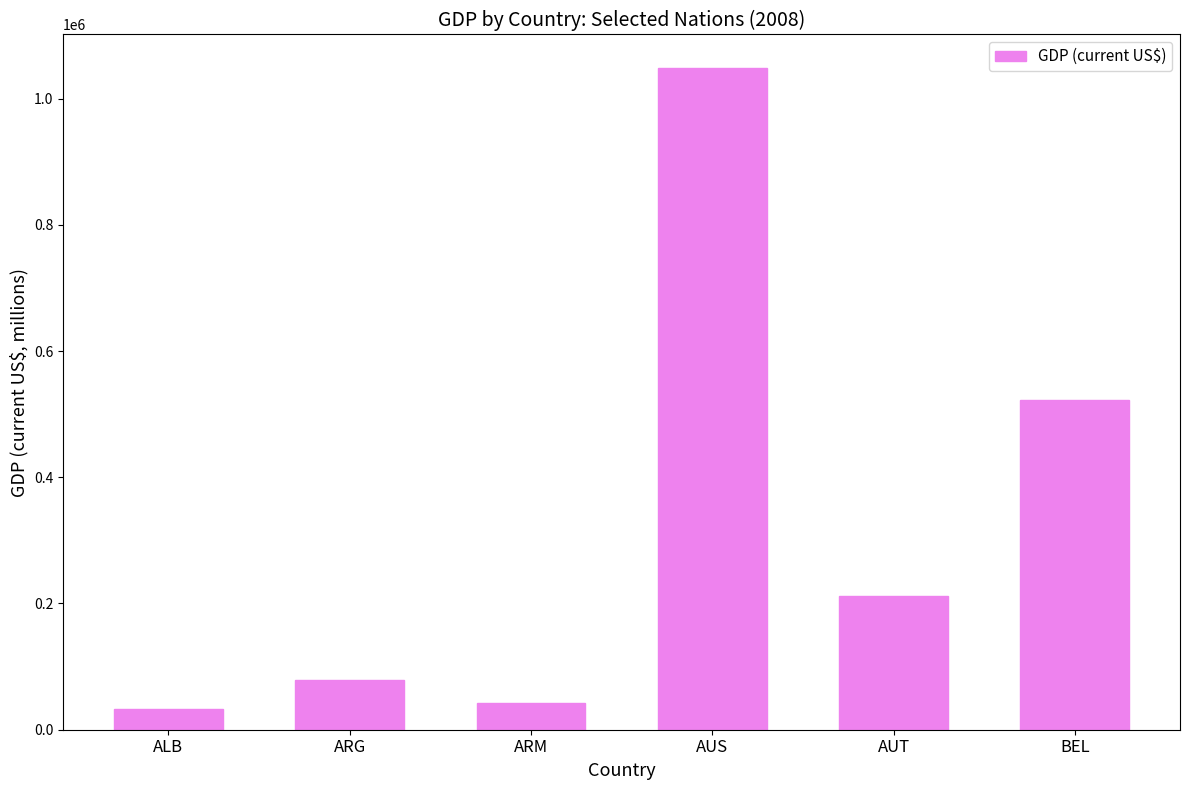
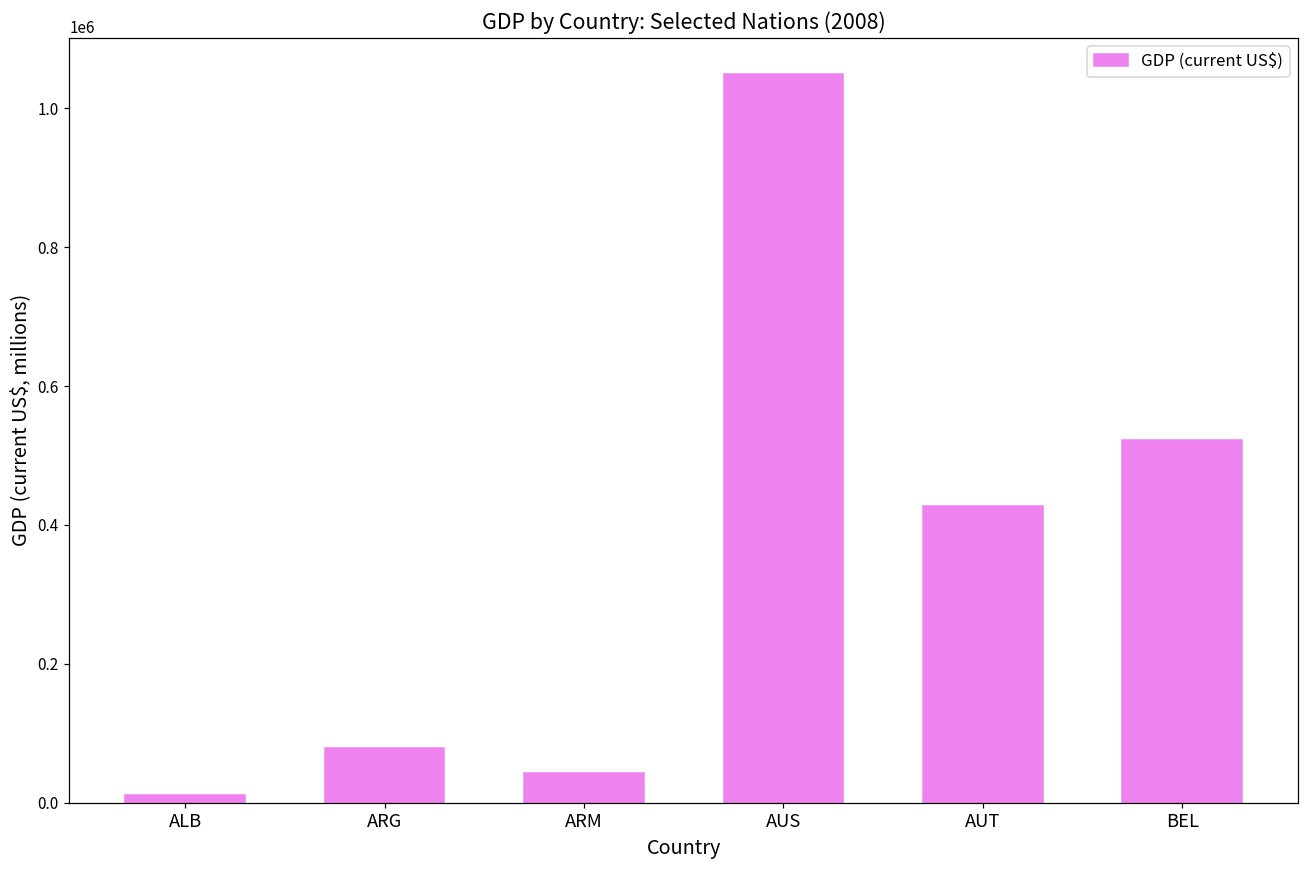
  {
-   "ALB": 30000,
+   "ALB": 10000,
    "ARG": 80000,
    "ARM": 40000,
    "AUS": 1050000,
-   "AUT": 210000,
+   "AUT": 430000,
    "BEL": 520000
  }
